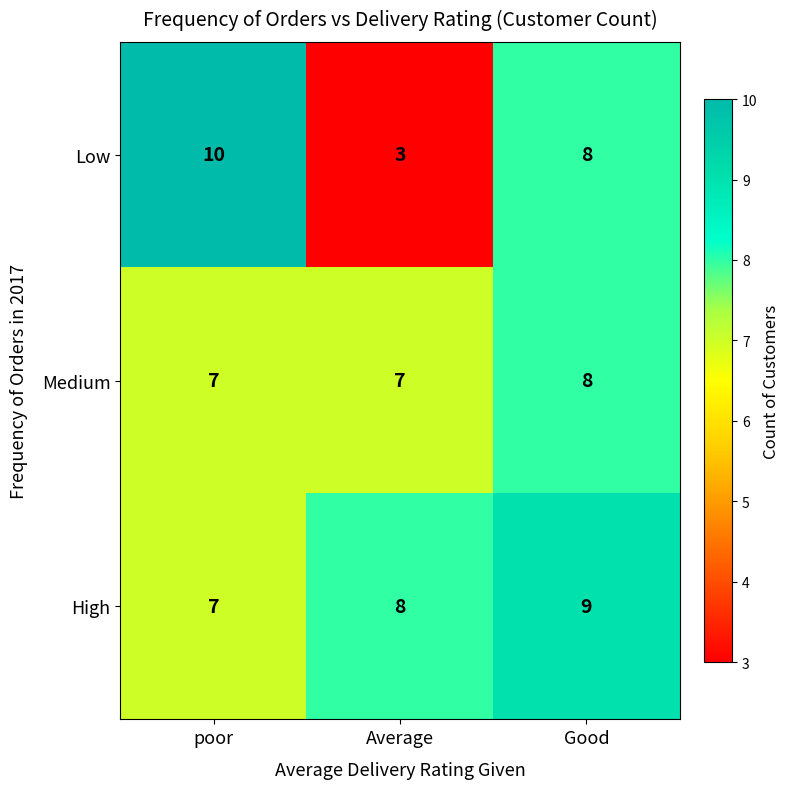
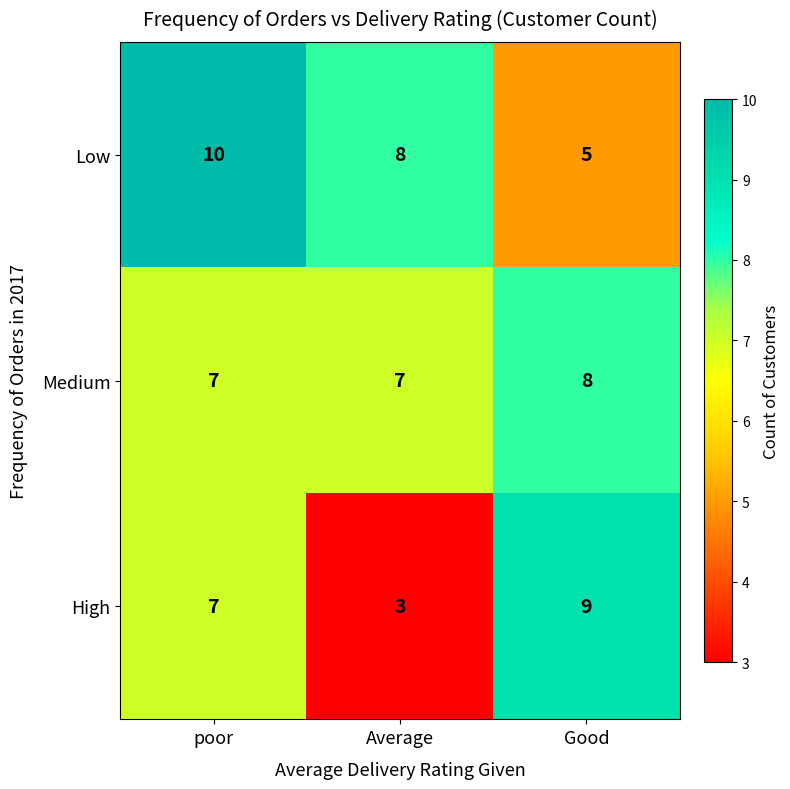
  {
    "Low": {
      "poor": 10,
-     "Average": 3,
-     "Good": 8
+     "Average": 8,
+     "Good": 5
    },
    "Medium": {
      "poor": 7,
      "Average": 7,
      "Good": 8
    },
    "High": {
      "poor": 7,
-     "Average": 8,
+     "Average": 3,
      "Good": 9
    }
  }
